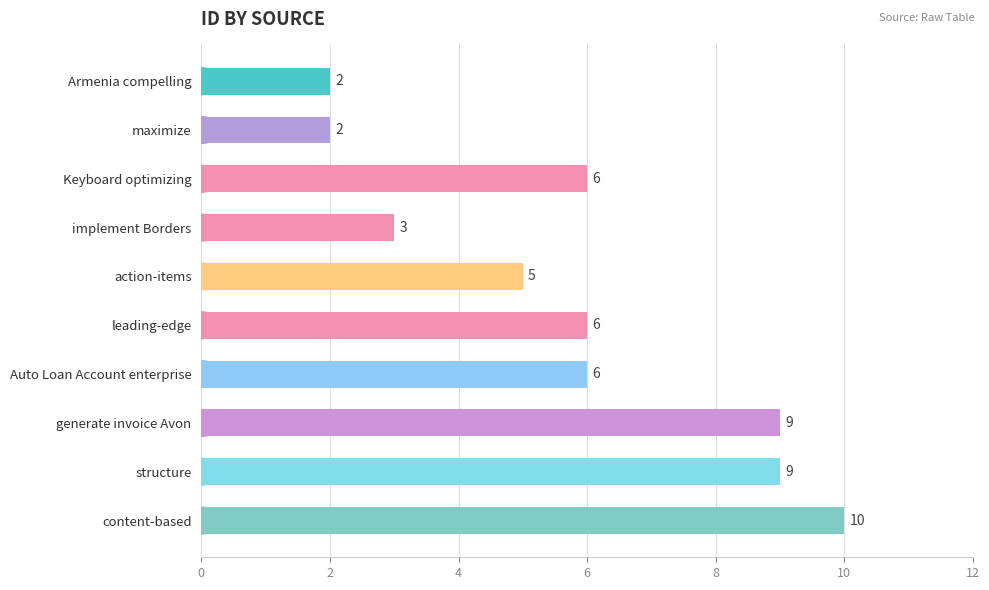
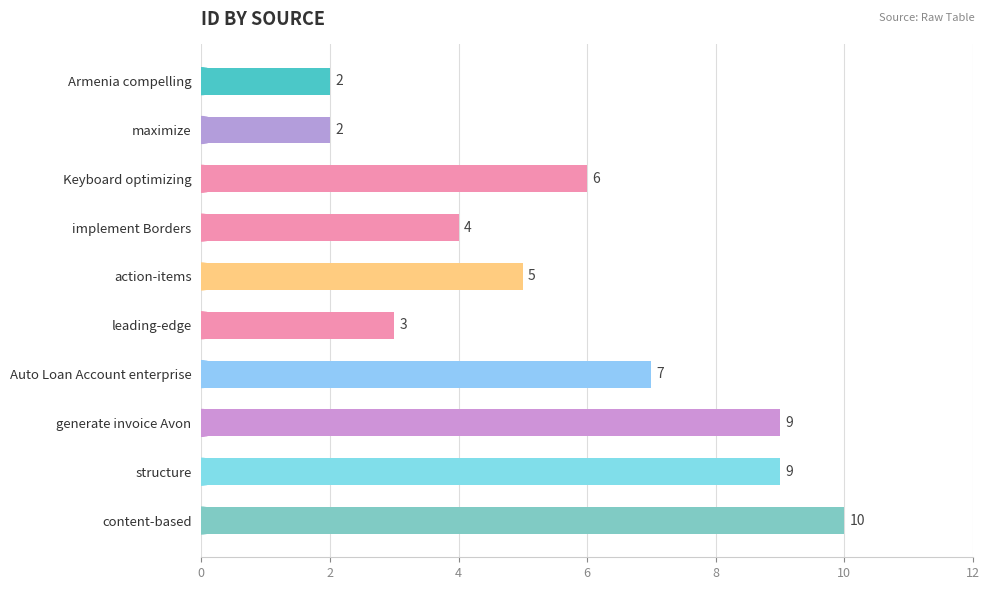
  {
    "Armenia compelling": 2,
    "maximize": 2,
    "Keyboard optimizing": 6,
-   "implement Borders": 3,
+   "implement Borders": 4,
    "action-items": 5,
-   "leading-edge": 6,
-   "Auto Loan Account enterprise": 6,
+   "leading-edge": 3,
+   "Auto Loan Account enterprise": 7,
    "generate invoice Avon": 9,
    "structure": 9,
    "content-based": 10
  }
